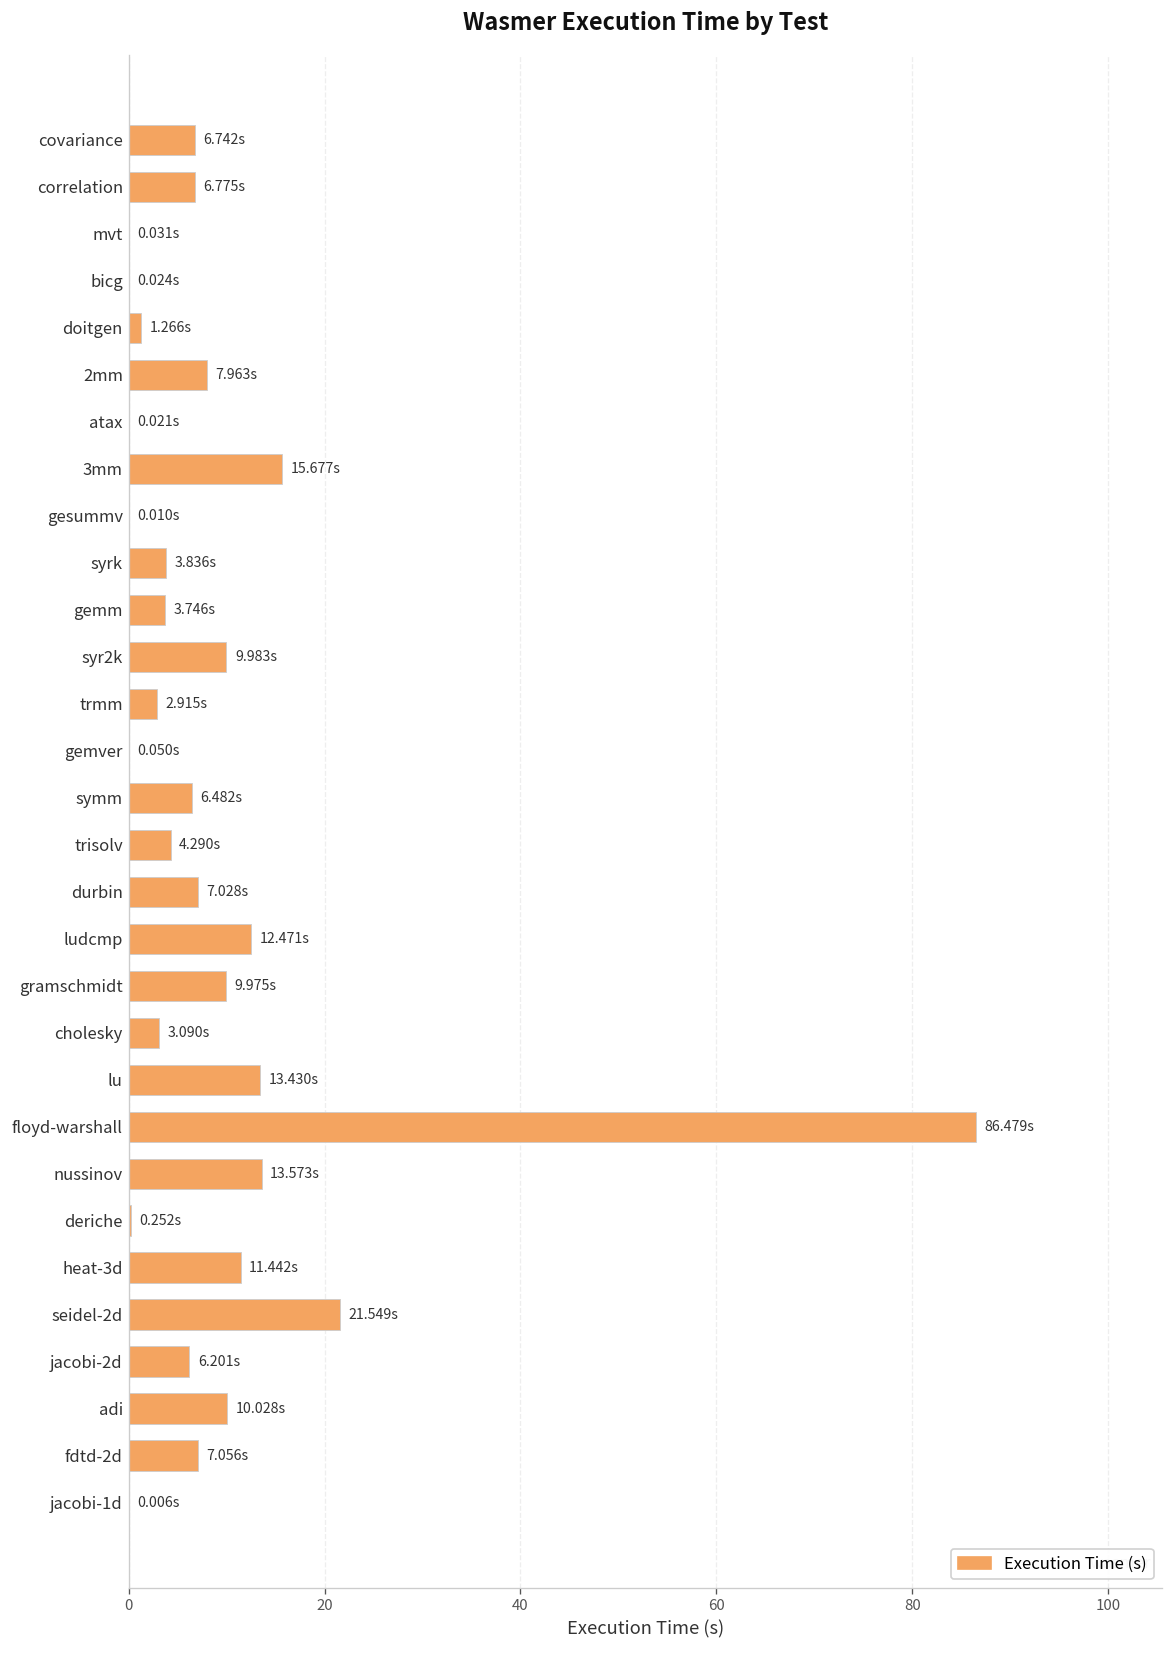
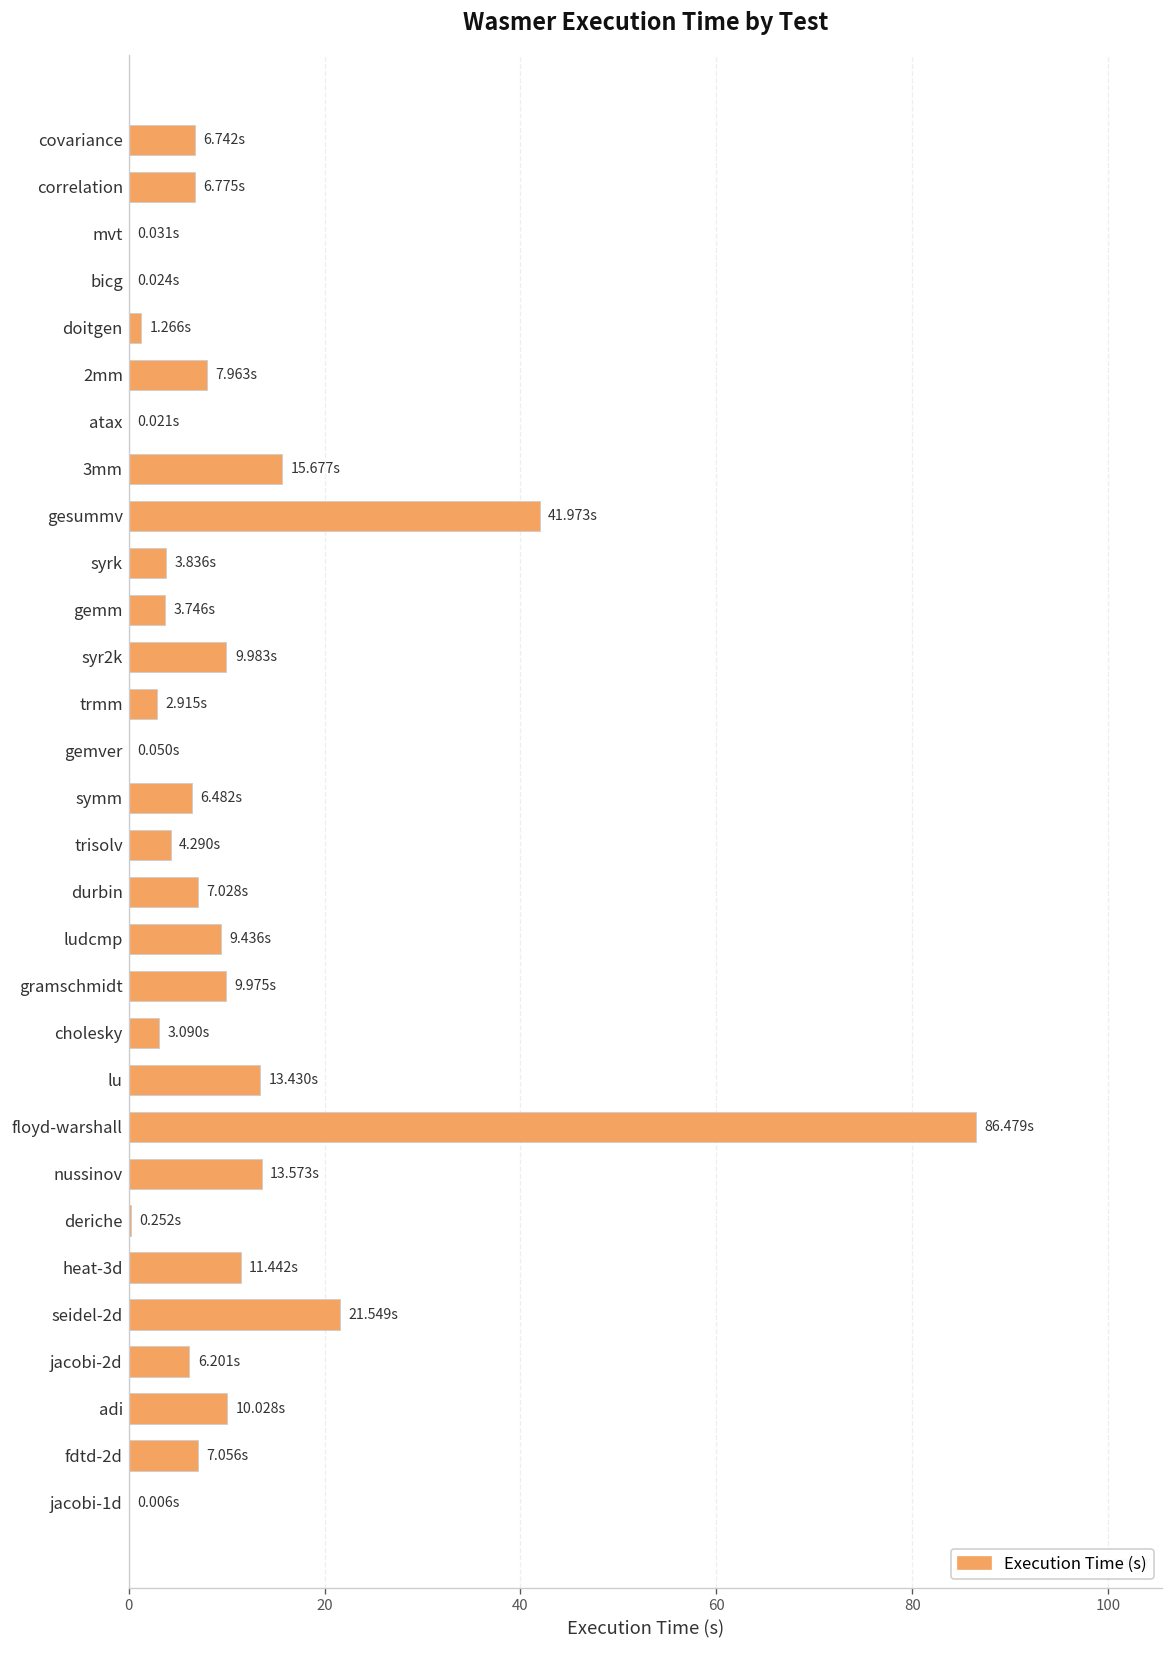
  {
    "covariance": "6.742s",
    "correlation": "6.775s",
    "mvt": "0.031s",
    "bicg": "0.024s",
    "doitgen": "1.266s",
    "2mm": "7.963s",
    "atax": "0.021s",
    "3mm": "15.677s",
-   "gesummv": "0.010s",
+   "gesummv": "41.973s",
    "syrk": "3.836s",
    "gemm": "3.746s",
    "syr2k": "9.983s",
    "trmm": "2.915s",
    "gemver": "0.050s",
    "symm": "6.482s",
    "trisolv": "4.290s",
    "durbin": "7.028s",
-   "ludcmp": "12.471s",
+   "ludcmp": "9.436s",
    "gramschmidt": "9.975s",
    "cholesky": "3.090s",
    "lu": "13.430s",
    "floyd-warshall": "86.479s",
    "nussinov": "13.573s",
    "deriche": "0.252s",
    "heat-3d": "11.442s",
    "seidel-2d": "21.549s",
    "jacobi-2d": "6.201s",
    "adi": "10.028s",
    "fdtd-2d": "7.056s",
    "jacobi-1d": "0.006s"
  }
